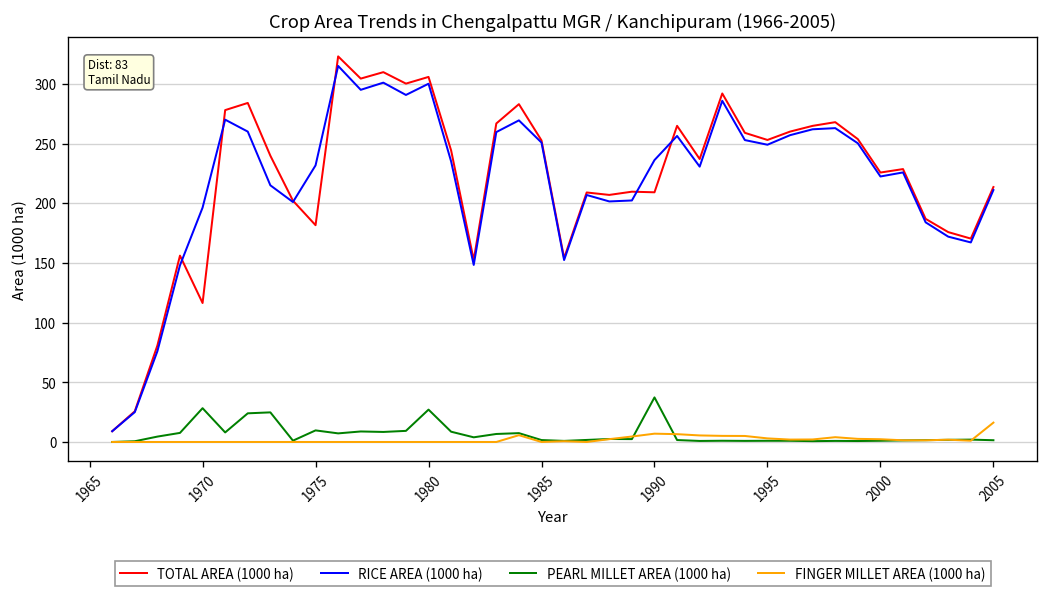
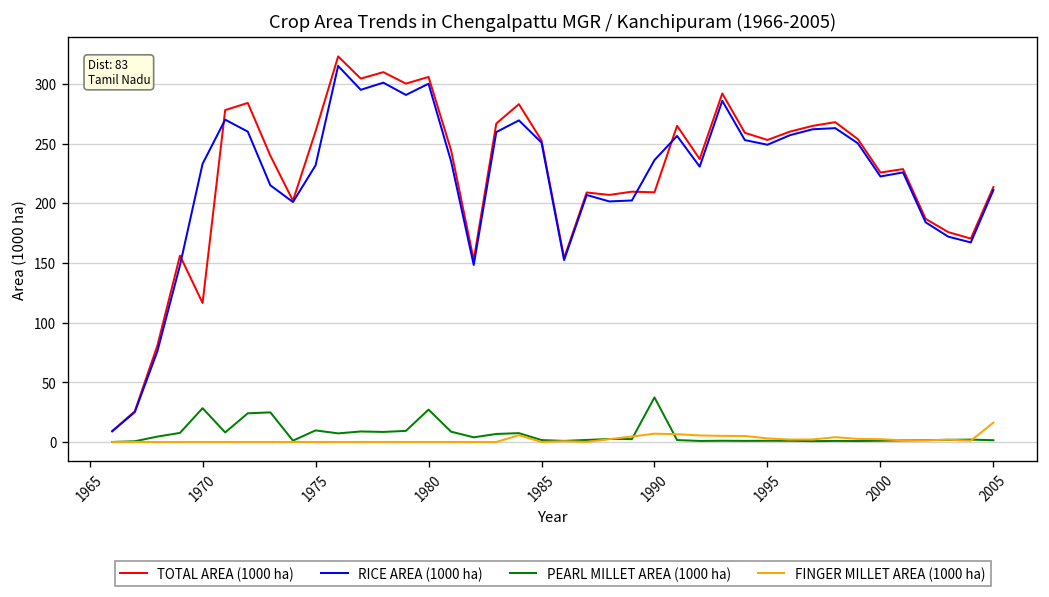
  {
    "TOTAL AREA (1000 ha)": {
      "1970": 120,
-     "1975": 180,
+     "1975": 260,
      "1980": 310,
      "1990": 210,
      "1995": 250,
      "2000": 230
    },
    "RICE AREA (1000 ha)": {
-     "1970": 200,
+     "1970": 230,
      "1975": 230,
      "1980": 300,
      "1990": 240,
      "1995": 250,
      "2000": 220
    },
    "PEARL MILLET AREA (1000 ha)": {
      "1970": 30,
      "1975": 10,
      "1980": 30,
      "1990": 40,
      "2005": 0
    },
    "FINGER MILLET AREA (1000 ha)": {
      "1970": 0,
      "1975": 0,
      "1980": 0,
      "1990": 10,
      "2005": 20
    }
  }
